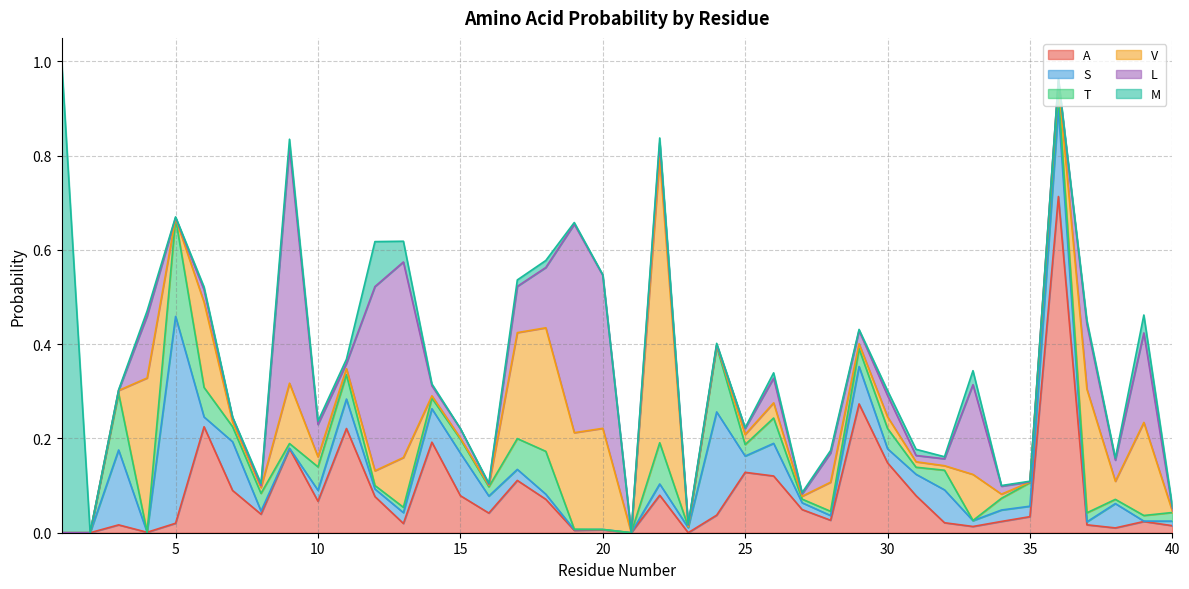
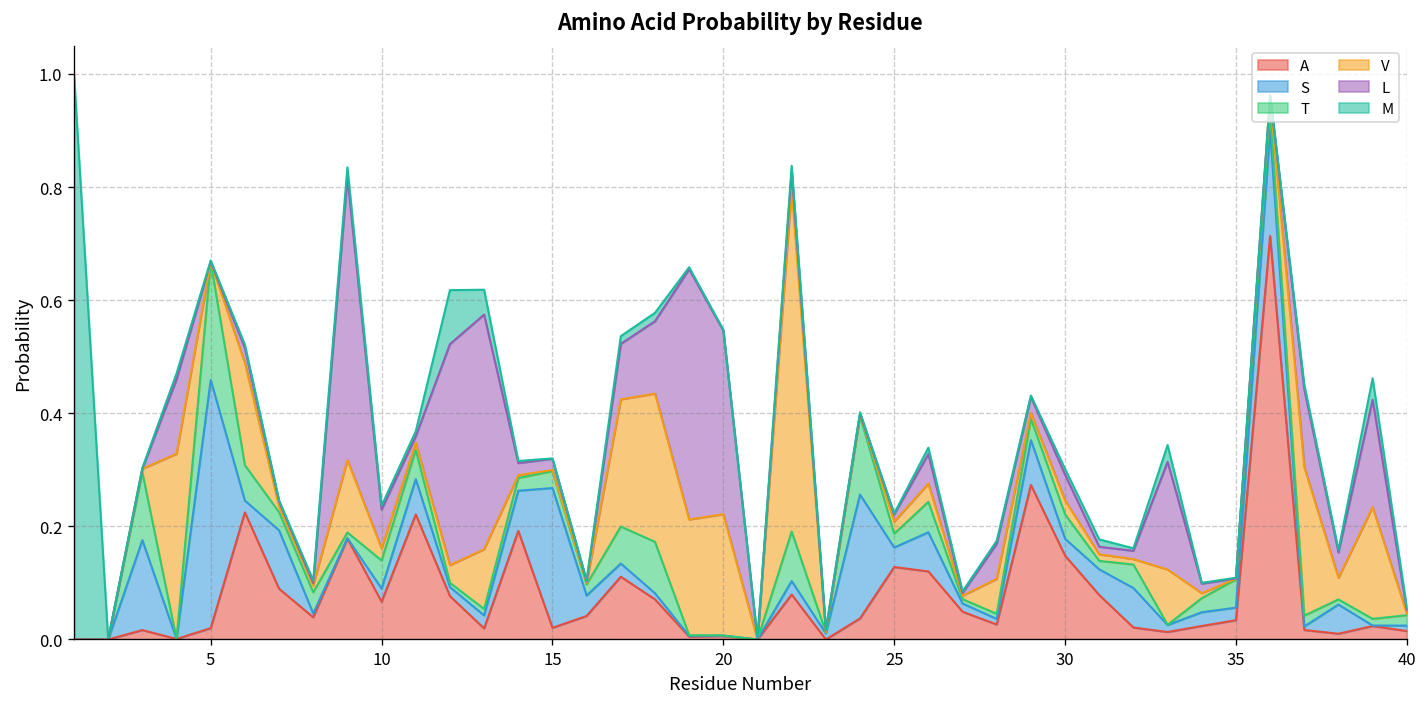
  {
    "A": {
      "5": 0.02,
      "10": 0.07,
-     "15": 0.08,
+     "15": 0.02,
      "25": 0.13,
      "30": 0.15,
      "35": 0.03,
      "40": 0.01
    },
    "S": {
      "5": 0.44,
      "10": 0.02,
-     "15": 0.09,
+     "15": 0.25,
      "25": 0.03,
      "30": 0.03,
      "35": 0.02,
      "40": 0.01
    },
    "V": {
      "10": 0.02,
      "20": 0.21,
      "25": 0.02,
      "30": 0.02
    },
    "L": {
      "10": 0.07,
      "30": 0.05
    }
  }
